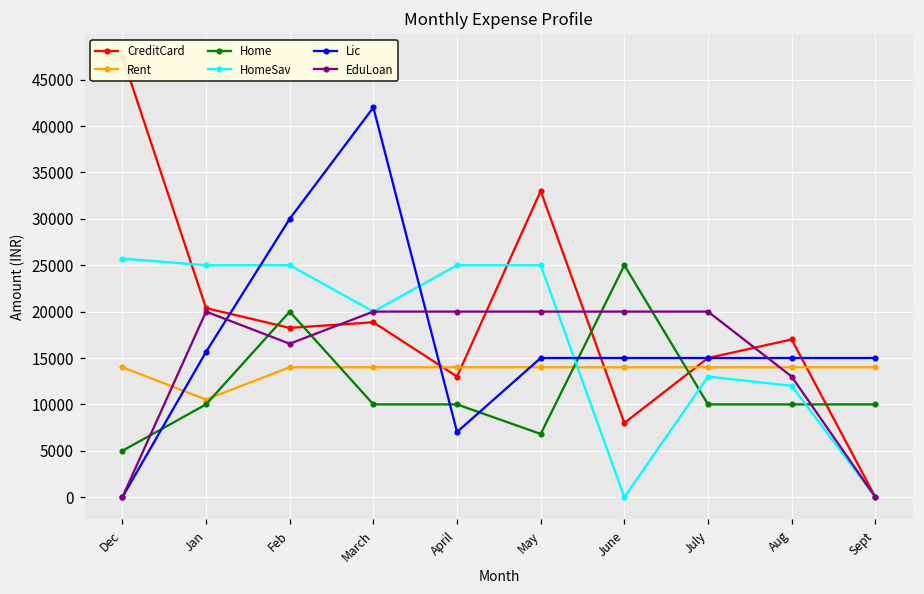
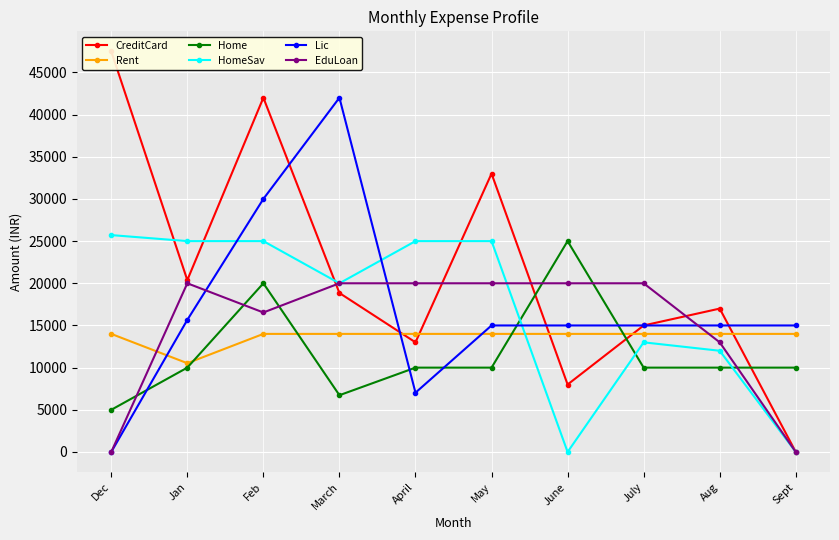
  {
    "CreditCard": {
      "Jan": 20000,
-     "Feb": 18000,
+     "Feb": 42000,
      "March": 19000,
      "April": 13000,
      "May": 33000,
      "June": 8000,
      "Aug": 17000
    },
    "Rent": {
      "Dec": 14000,
      "Jan": 11000,
      "Feb": 14000,
      "March": 14000,
      "April": 14000,
      "May": 14000,
      "June": 14000,
      "July": 14000,
      "Aug": 14000,
      "Sept": 14000
    },
    "Home": {
      "Dec": 5000,
      "Jan": 10000,
      "Feb": 20000,
-     "March": 10000,
+     "March": 7000,
      "April": 10000,
-     "May": 7000,
+     "May": 10000,
      "June": 25000,
      "July": 10000,
      "Aug": 10000,
      "Sept": 10000
    },
    "HomeSav": {
      "Dec": 26000,
      "Jan": 25000,
      "Feb": 25000,
      "April": 25000,
      "May": 25000,
      "June": 0,
      "July": 13000,
      "Aug": 12000
    },
    "Lic": {
      "Jan": 16000,
      "Feb": 30000,
      "March": 42000,
      "April": 7000,
      "May": 15000,
      "June": 15000,
      "Aug": 15000,
      "Sept": 15000
    },
    "EduLoan": {
      "Jan": 20000,
      "Feb": 17000,
      "April": 20000,
      "May": 20000,
      "June": 20000,
      "July": 20000,
      "Aug": 13000
    }
  }
